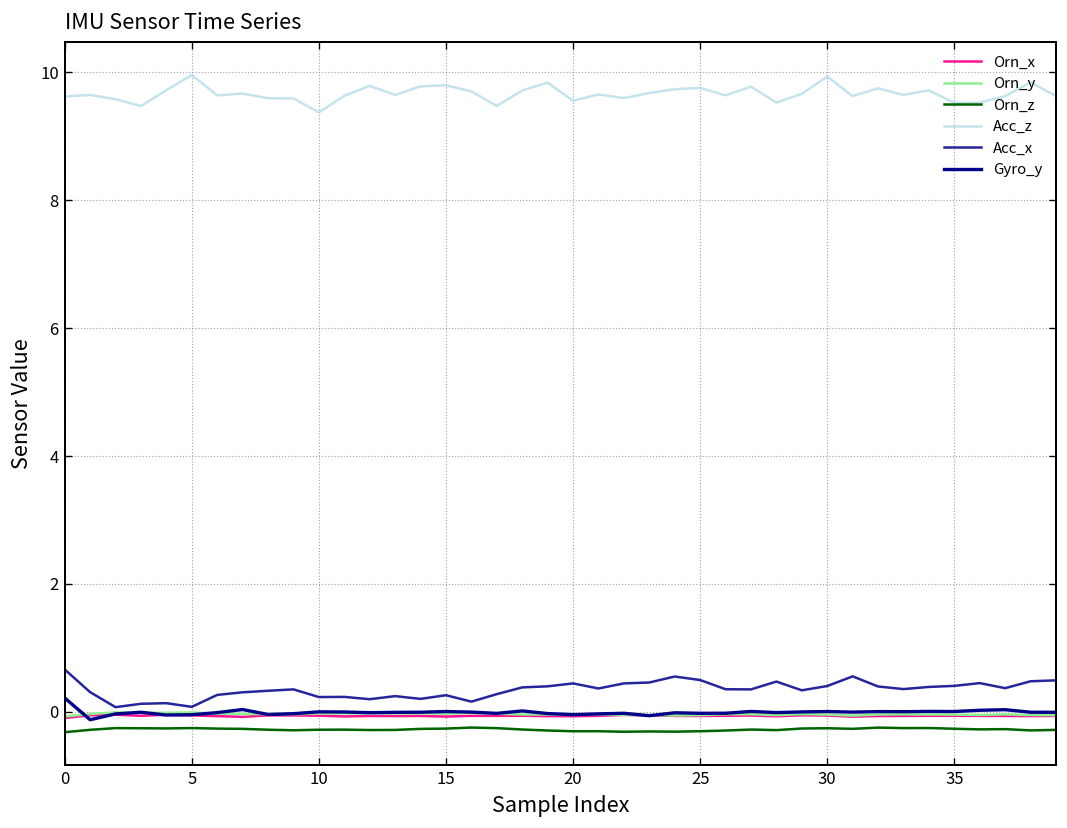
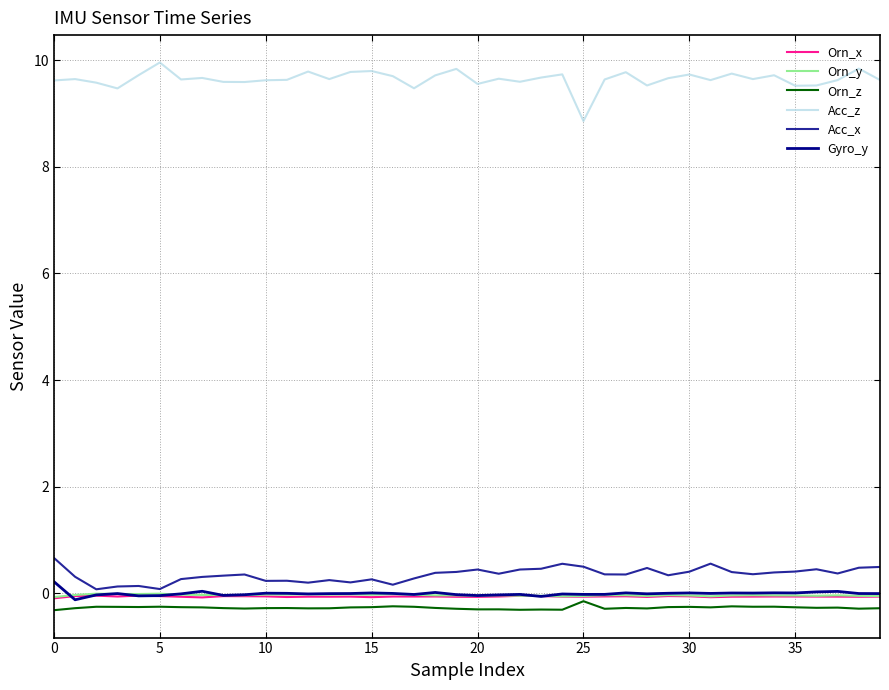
  {
    "Orn_z": {
      "0": -0.3,
      "5": -0.3,
      "10": -0.3,
      "15": -0.3,
      "20": -0.3,
-     "25": -0.3,
+     "25": -0.1,
      "30": -0.3,
      "35": -0.3
    },
    "Acc_z": {
      "0": 9.6,
      "5": 10.0,
-     "10": 9.4,
+     "10": 9.6,
      "15": 9.8,
      "20": 9.6,
-     "25": 9.8,
-     "30": 9.9,
+     "25": 8.9,
+     "30": 9.7,
      "35": 9.5
    }
  }
